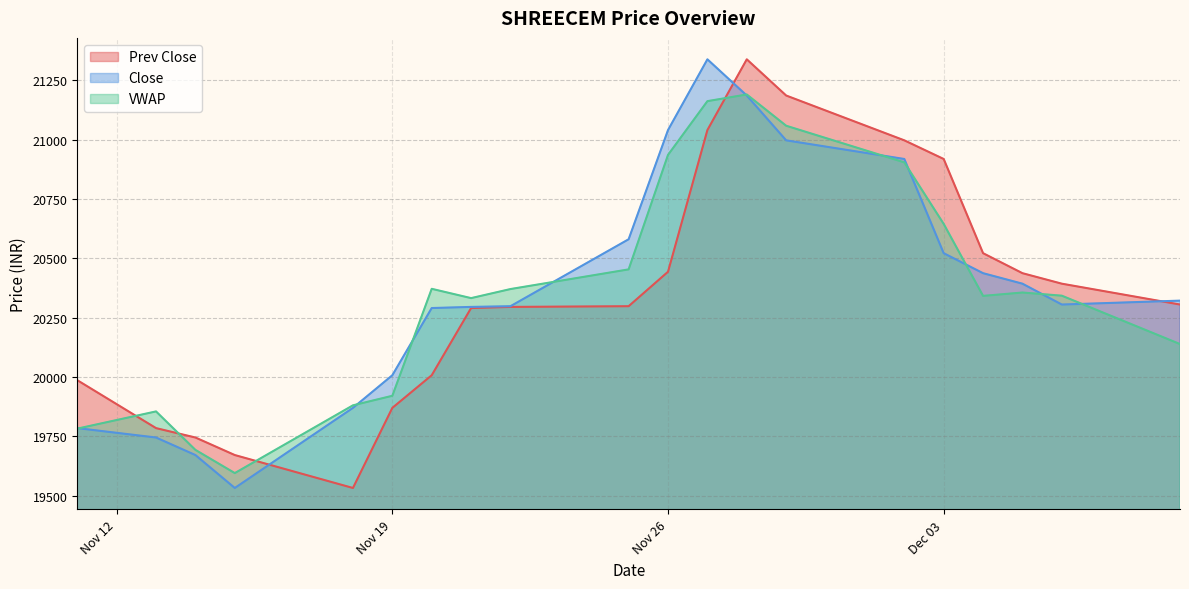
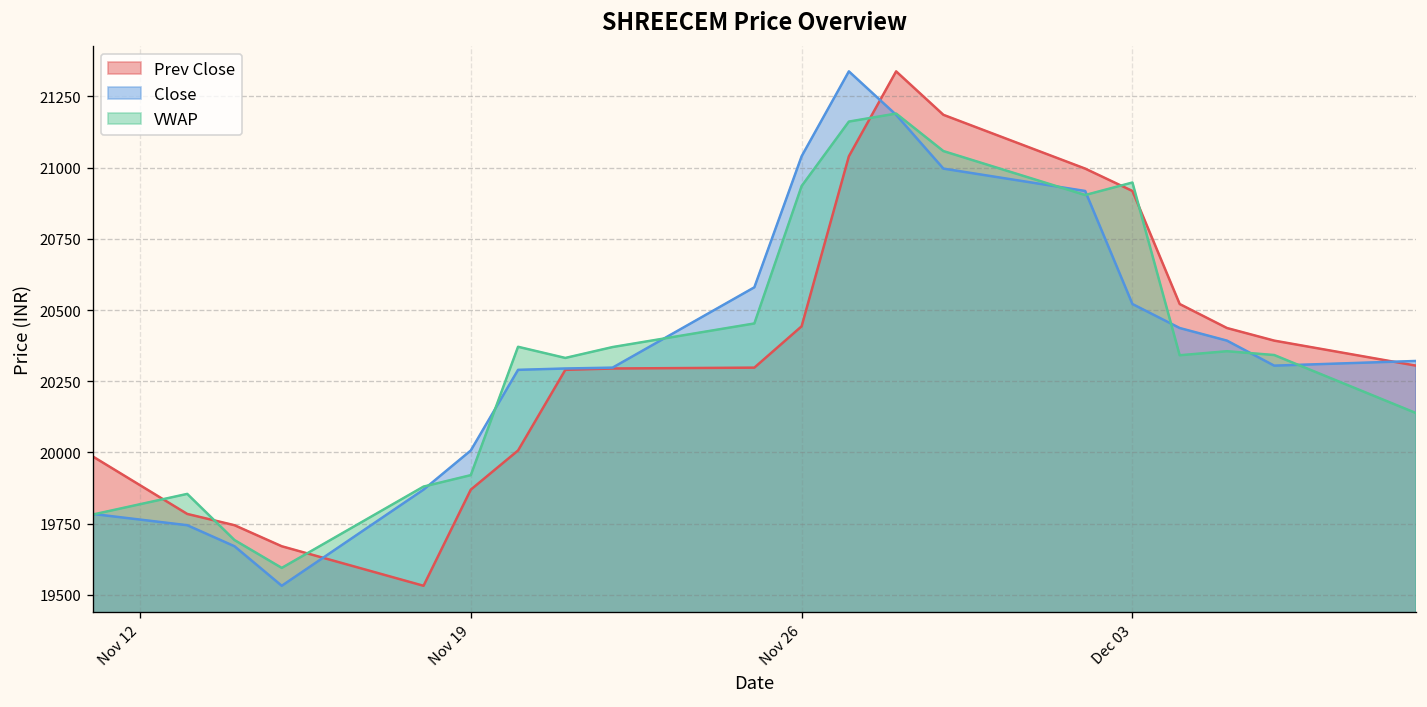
  {
    "Prev Close": {
      "Nov 19": 19870,
      "Nov 26": 20440,
      "Dec 03": 20920
    },
    "Close": {
      "Nov 19": 20010,
      "Nov 26": 21040,
      "Dec 03": 20520
    },
    "VWAP": {
      "Nov 19": 19920,
      "Nov 26": 20940,
-     "Dec 03": 20640
+     "Dec 03": 20950
    }
  }
